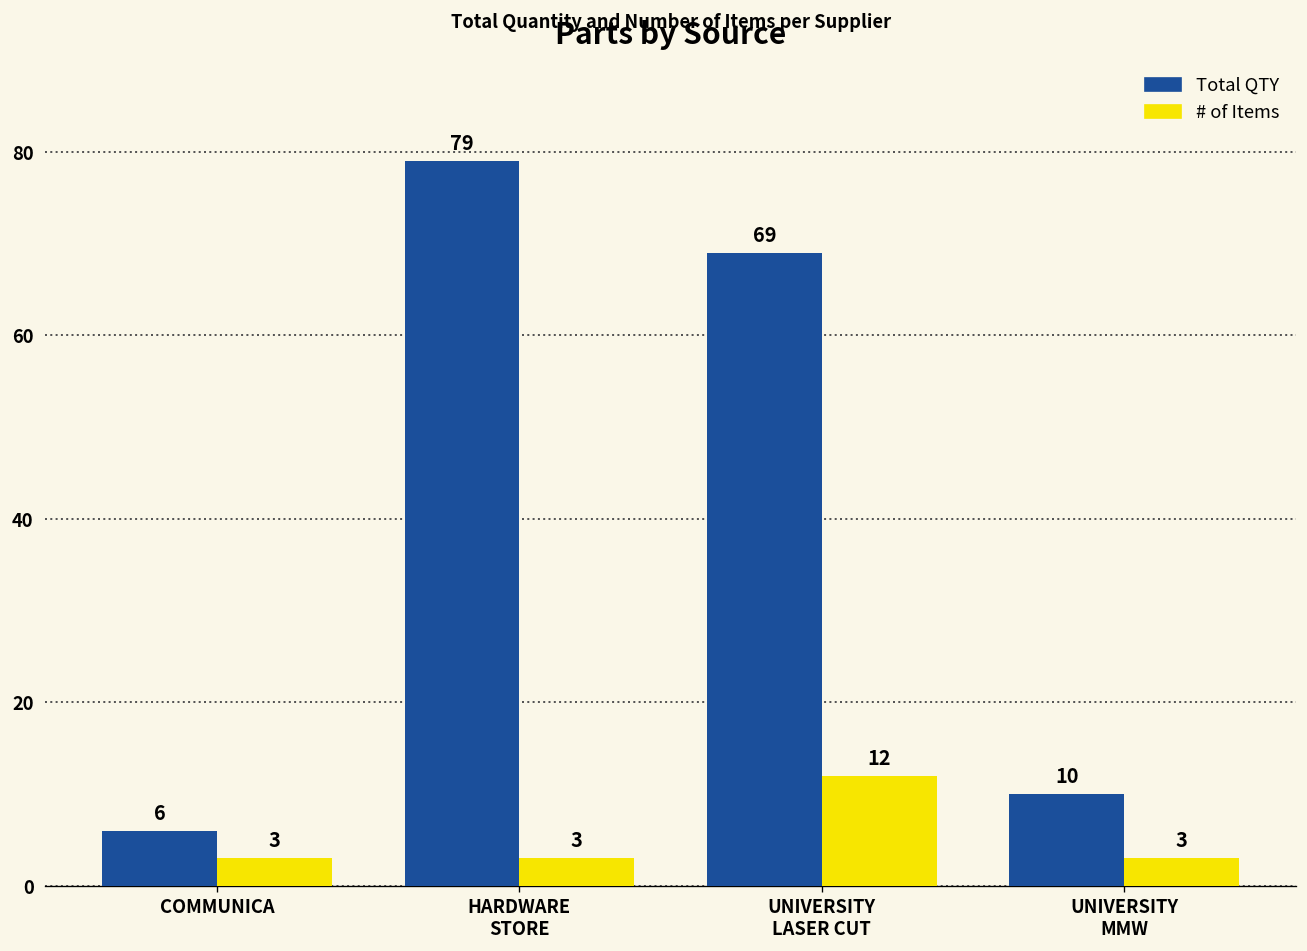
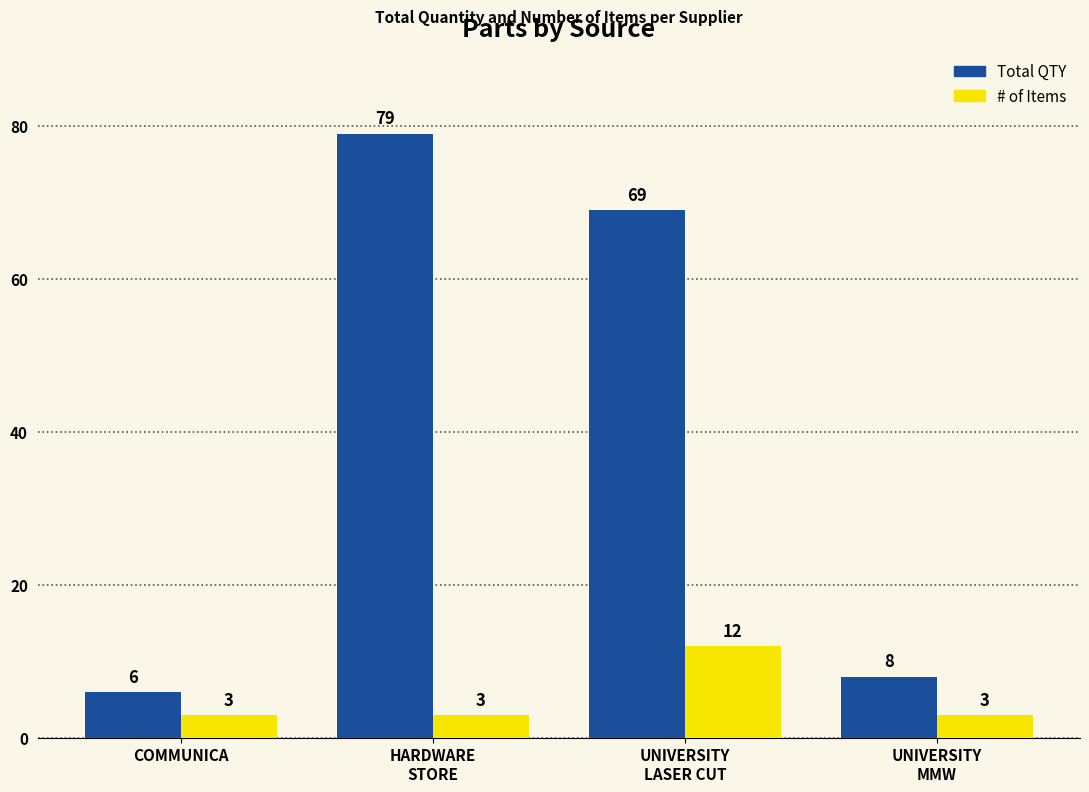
  {
    "Total QTY": {
      "COMMUNICA": 6,
      "HARDWARE STORE": 79,
      "UNIVERSITY LASER CUT": 69,
-     "UNIVERSITY MMW": 10
+     "UNIVERSITY MMW": 8
    },
    "# of Items": {
      "COMMUNICA": 3,
      "HARDWARE STORE": 3,
      "UNIVERSITY LASER CUT": 12,
      "UNIVERSITY MMW": 3
    }
  }
